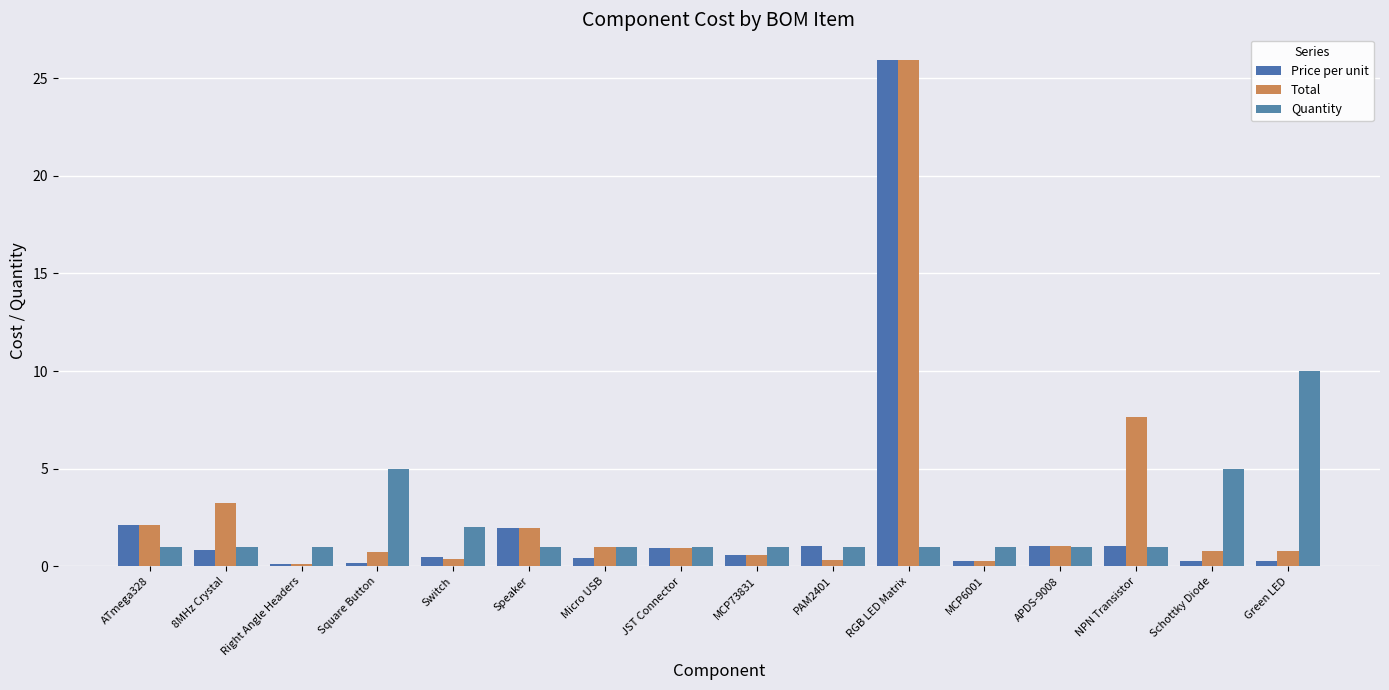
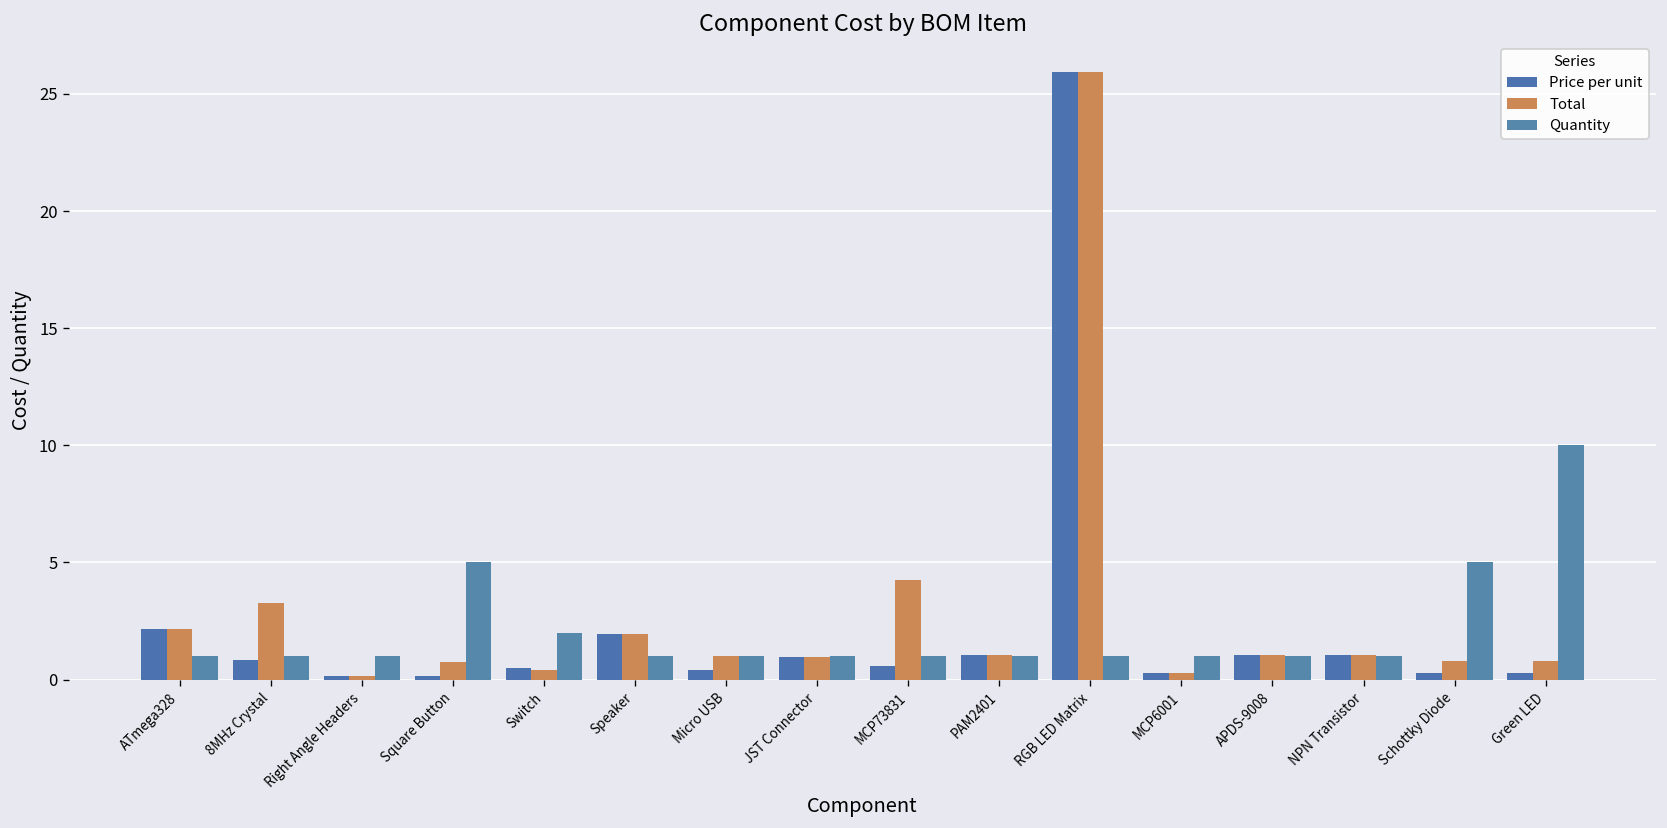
  {
    "Total": {
      "ATmega328": 2.1,
      "8MHz Crystal": 3.3,
      "Right Angle Headers": 0.1,
      "Square Button": 0.8,
      "Switch": 0.4,
      "Speaker": 2.0,
      "Micro USB": 1.0,
      "JST Connector": 1.0,
-     "MCP73831": 0.6,
-     "PAM2401": 0.3,
+     "MCP73831": 4.2,
+     "PAM2401": 1.1,
      "RGB LED Matrix": 26.0,
      "MCP6001": 0.3,
      "APDS-9008": 1.0,
-     "NPN Transistor": 7.6,
+     "NPN Transistor": 1.1,
      "Schottky Diode": 0.8,
      "Green LED": 0.8
    }
  }
